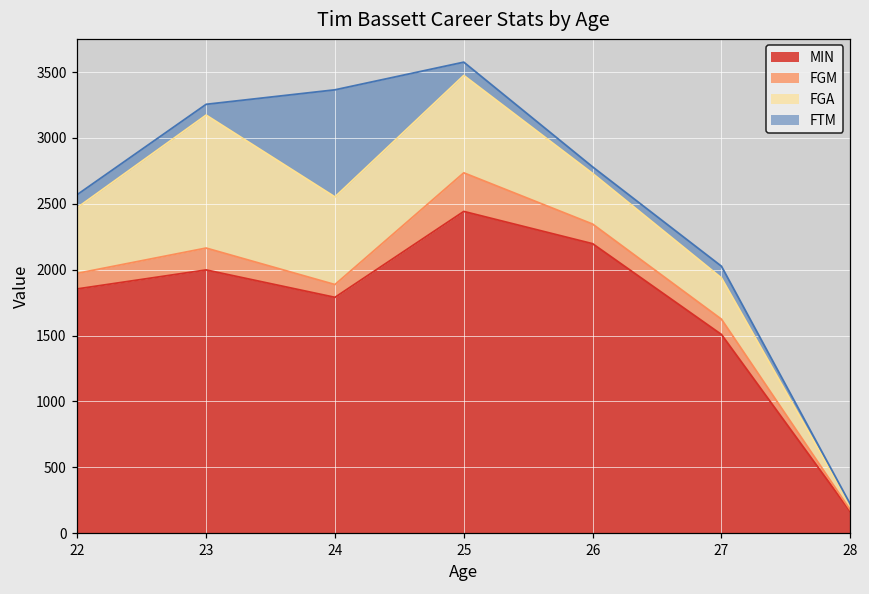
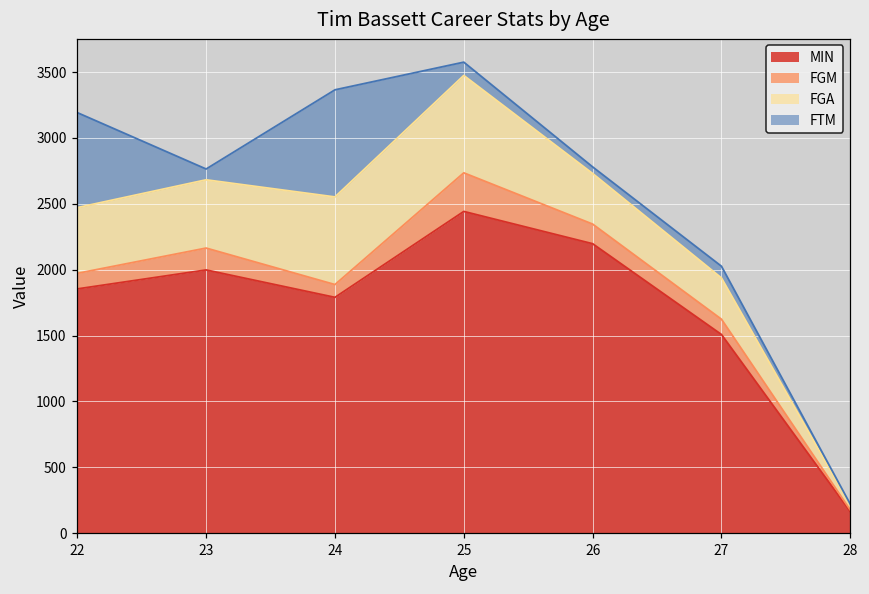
  {
    "MIN": {
      "22": 1850,
      "23": 2000,
      "24": 1790,
      "25": 2440,
      "26": 2200,
      "27": 1510
    },
    "FGM": {
      "22": 120,
      "23": 170,
      "24": 100,
      "25": 290,
      "26": 150,
      "27": 120
    },
    "FGA": {
      "22": 500,
-     "23": 1010,
+     "23": 520,
      "24": 670,
      "25": 740,
      "26": 380,
      "27": 310
    },
    "FTM": {
-     "22": 100,
+     "22": 720,
      "23": 80,
      "24": 810,
      "25": 100,
      "26": 50,
      "27": 90
    }
  }
